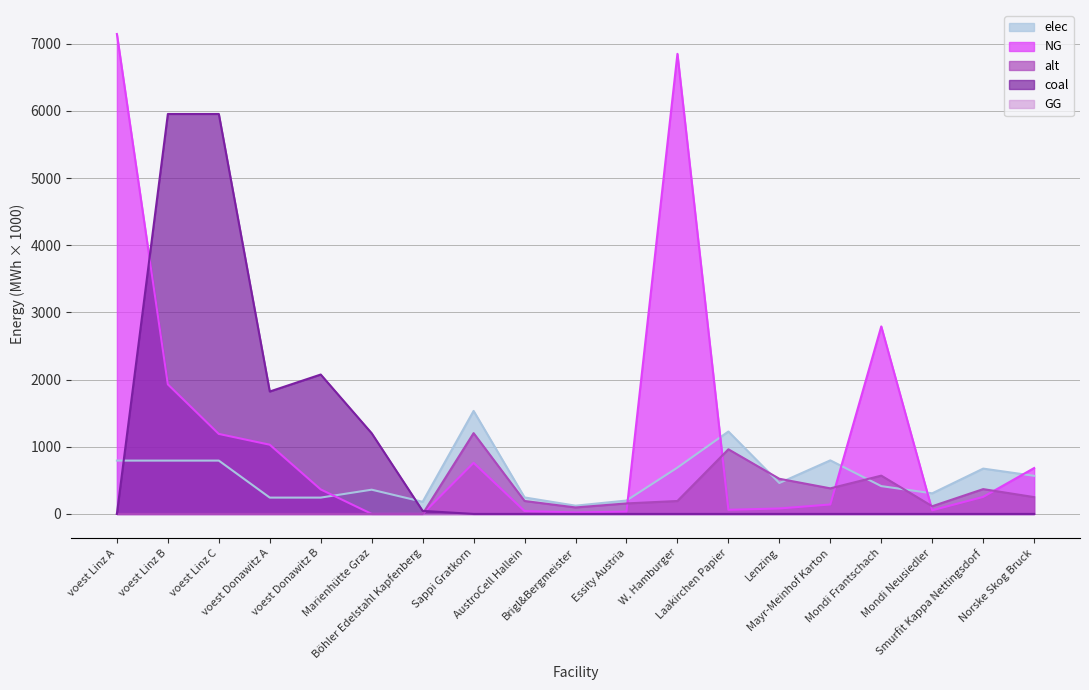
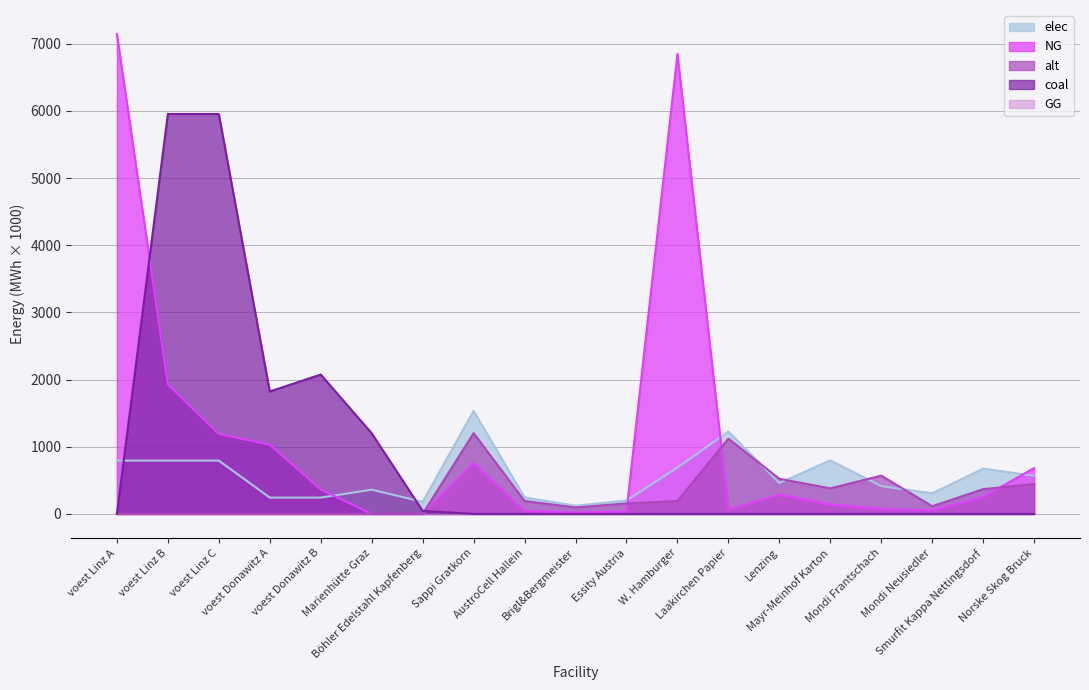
  {
    "NG": {
      "voest Linz A": 7100,
      "voest Linz B": 1900,
      "voest Linz C": 1200,
      "voest Donawitz A": 1000,
      "voest Donawitz B": 400,
      "Sappi Gratkorn": 800,
      "AustroCell Hallein": 0,
      "W. Hamburger": 6800,
      "Laakirchen Papier": 100,
-     "Lenzing": 100,
+     "Lenzing": 300,
      "Mayr-Meinhof Karton": 100,
-     "Mondi Frantschach": 2800,
+     "Mondi Frantschach": 100,
      "Mondi Neusiedler": 100,
      "Smurfit Kappa Nettingsdorf": 300,
      "Norske Skog Bruck": 700
    },
    "alt": {
      "Sappi Gratkorn": 1200,
      "AustroCell Hallein": 200,
      "Essity Austria": 200,
      "W. Hamburger": 200,
-     "Laakirchen Papier": 1000,
+     "Laakirchen Papier": 1100,
      "Lenzing": 500,
      "Mayr-Meinhof Karton": 400,
      "Mondi Frantschach": 600,
      "Mondi Neusiedler": 100,
      "Smurfit Kappa Nettingsdorf": 400,
-     "Norske Skog Bruck": 300
+     "Norske Skog Bruck": 400
    },
    "coal": {
      "voest Linz B": 6000,
      "voest Linz C": 6000,
      "voest Donawitz A": 1800,
      "voest Donawitz B": 2100,
      "Marienhütte Graz": 1200,
      "Böhler Edelstahl Kapfenberg": 0
    }
  }
